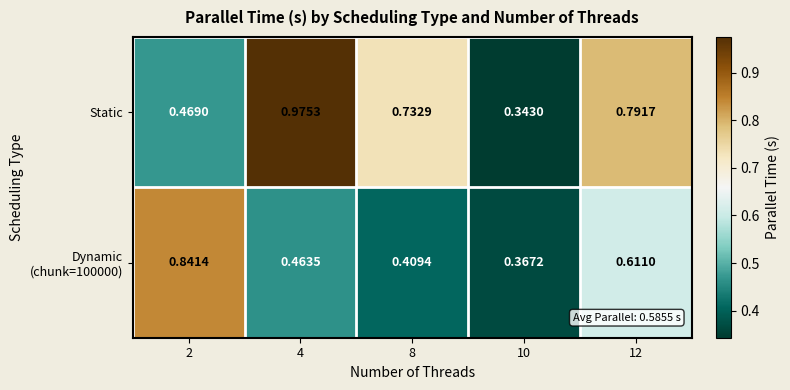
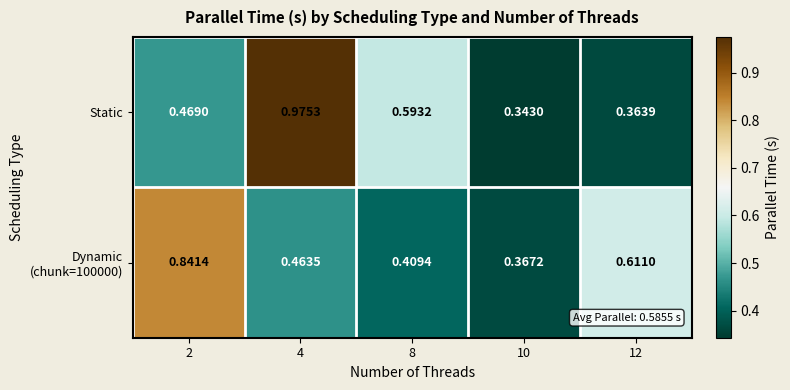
  {
    "Static": {
      "2": 0.4690,
      "4": 0.9753,
-     "8": 0.7329,
+     "8": 0.5932,
      "10": 0.3430,
-     "12": 0.7917
+     "12": 0.3639
    },
    "Dynamic (chunk=100000)": {
      "2": 0.8414,
      "4": 0.4635,
      "8": 0.4094,
      "10": 0.3672,
      "12": 0.6110
    }
  }
